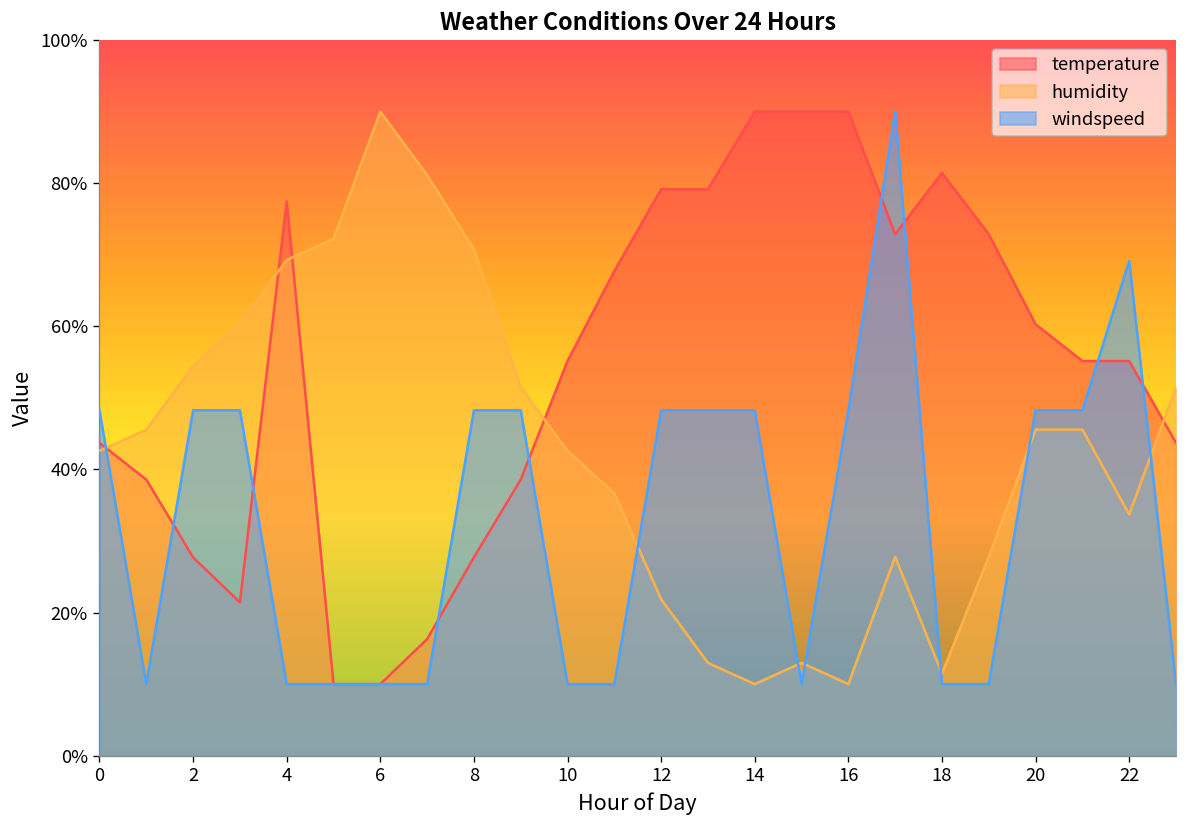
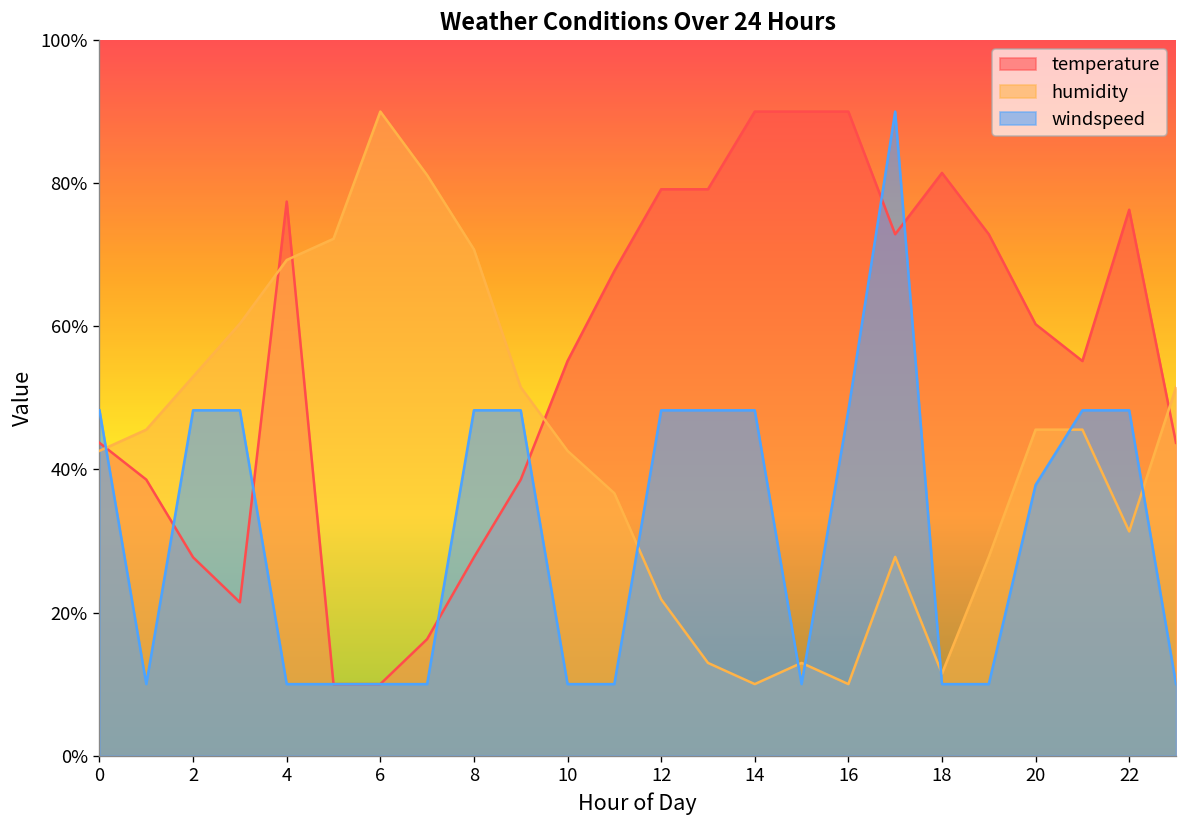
  {
    "temperature": {
      "0": "44%",
      "2": "28%",
      "4": "77%",
      "8": "28%",
      "10": "55%",
      "12": "79%",
      "14": "90%",
      "16": "90%",
      "18": "81%",
      "20": "60%",
-     "22": "55%"
+     "22": "76%"
    },
    "humidity": {
      "0": "43%",
-     "2": "54%",
+     "2": "53%",
      "4": "69%",
      "6": "90%",
      "8": "71%",
      "10": "43%",
      "12": "22%",
      "14": "10%",
      "16": "10%",
      "18": "11%",
      "20": "46%",
-     "22": "34%"
+     "22": "31%"
    },
    "windspeed": {
      "0": "48%",
      "2": "48%",
      "4": "10%",
      "8": "48%",
      "10": "10%",
      "12": "48%",
      "14": "48%",
      "16": "48%",
      "18": "10%",
-     "20": "48%",
-     "22": "69%"
+     "20": "38%",
+     "22": "48%"
    }
  }
